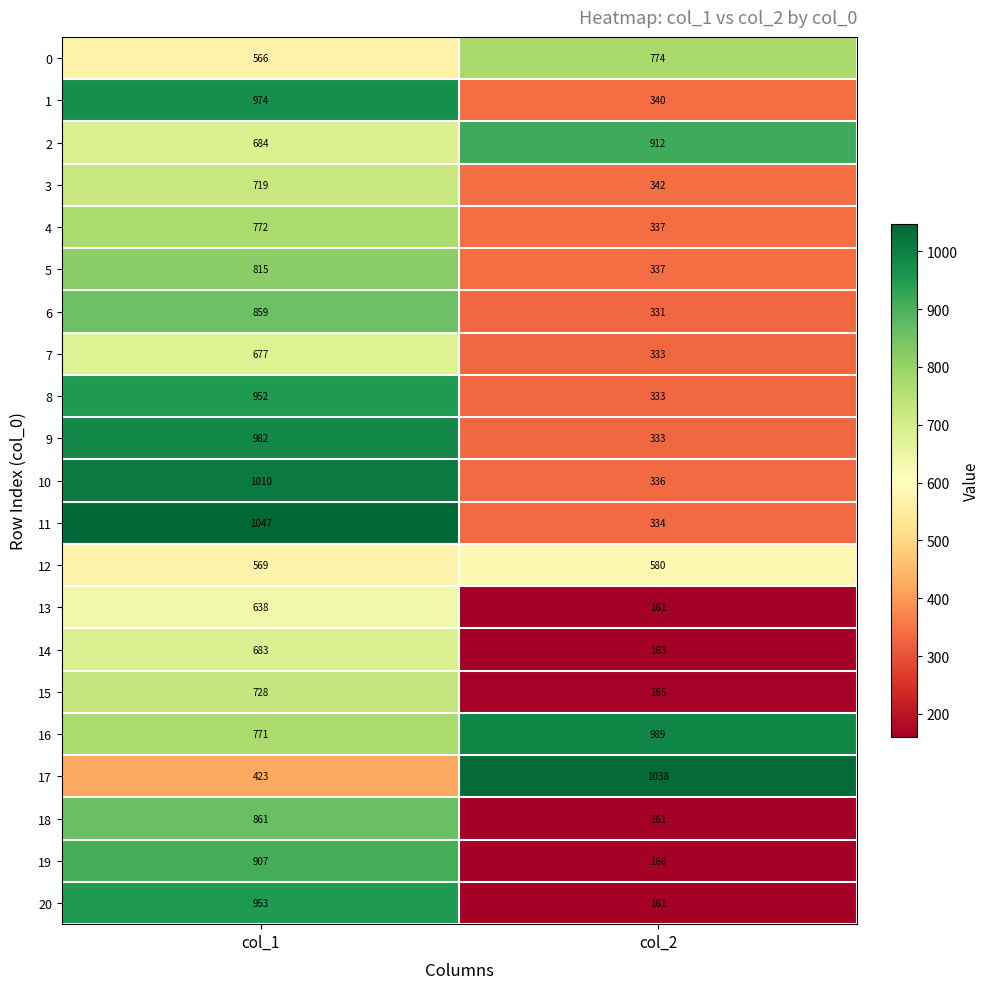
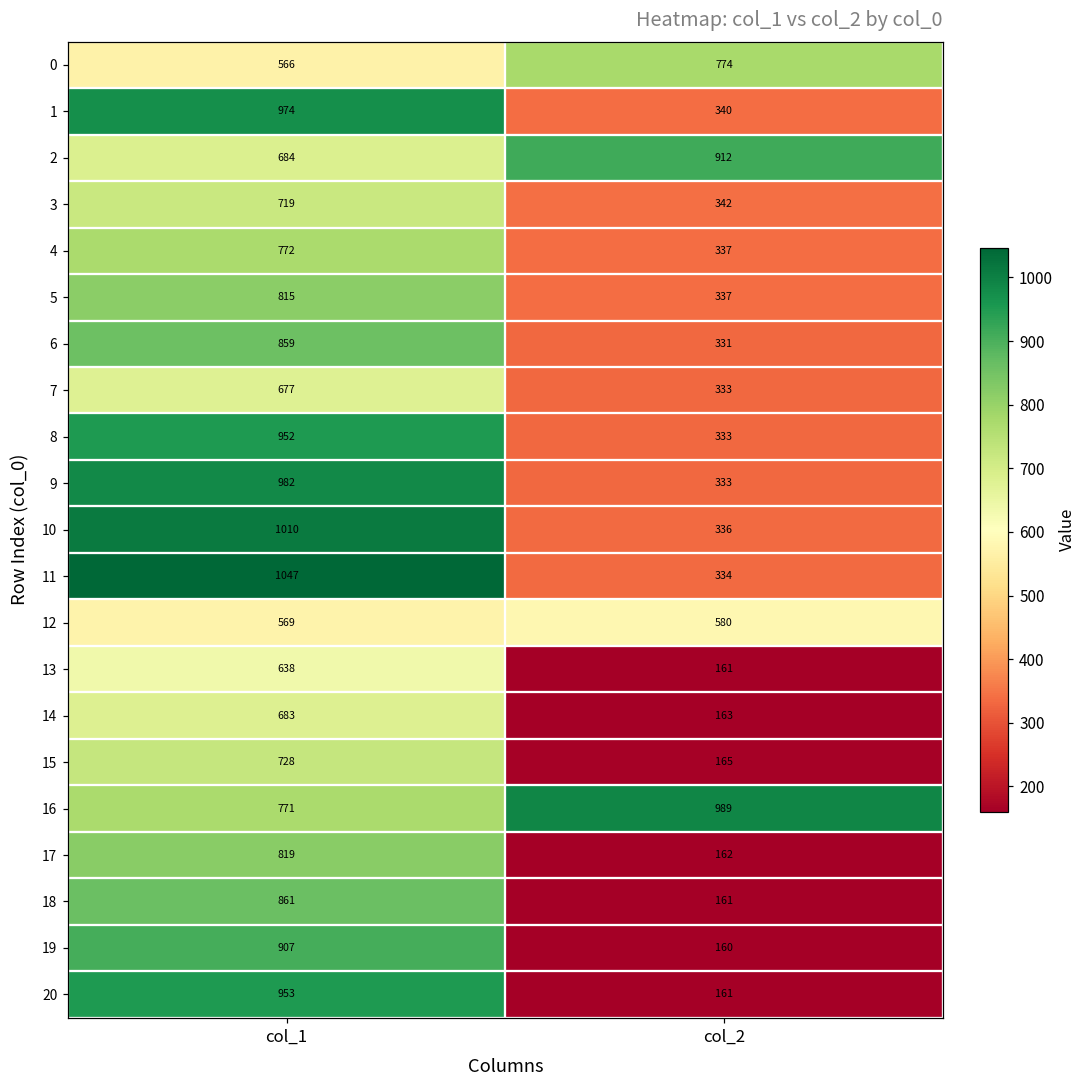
  {
    "0": {
      "col_1": 566,
      "col_2": 774
    },
    "1": {
      "col_1": 974,
      "col_2": 340
    },
    "2": {
      "col_1": 684,
      "col_2": 912
    },
    "3": {
      "col_1": 719,
      "col_2": 342
    },
    "4": {
      "col_1": 772,
      "col_2": 337
    },
    "5": {
      "col_1": 815,
      "col_2": 337
    },
    "6": {
      "col_1": 859,
      "col_2": 331
    },
    "7": {
      "col_1": 677,
      "col_2": 333
    },
    "8": {
      "col_1": 952,
      "col_2": 333
    },
    "9": {
      "col_1": 982,
      "col_2": 333
    },
    "10": {
      "col_1": 1010,
      "col_2": 336
    },
    "11": {
      "col_1": 1047,
      "col_2": 334
    },
    "12": {
      "col_1": 569,
      "col_2": 580
    },
    "13": {
      "col_1": 638,
      "col_2": 161
    },
    "14": {
      "col_1": 683,
      "col_2": 163
    },
    "15": {
      "col_1": 728,
      "col_2": 165
    },
    "16": {
      "col_1": 771,
      "col_2": 989
    },
    "17": {
-     "col_1": 423,
-     "col_2": 1038
+     "col_1": 819,
+     "col_2": 162
    },
    "18": {
      "col_1": 861,
      "col_2": 161
    },
    "19": {
      "col_1": 907,
      "col_2": 160
    },
    "20": {
      "col_1": 953,
      "col_2": 161
    }
  }
